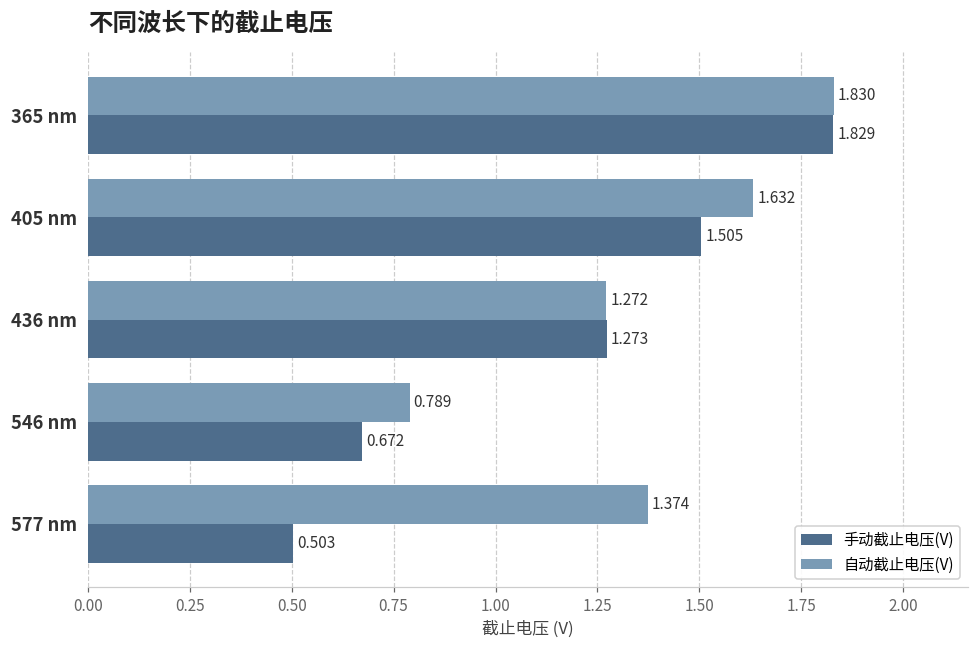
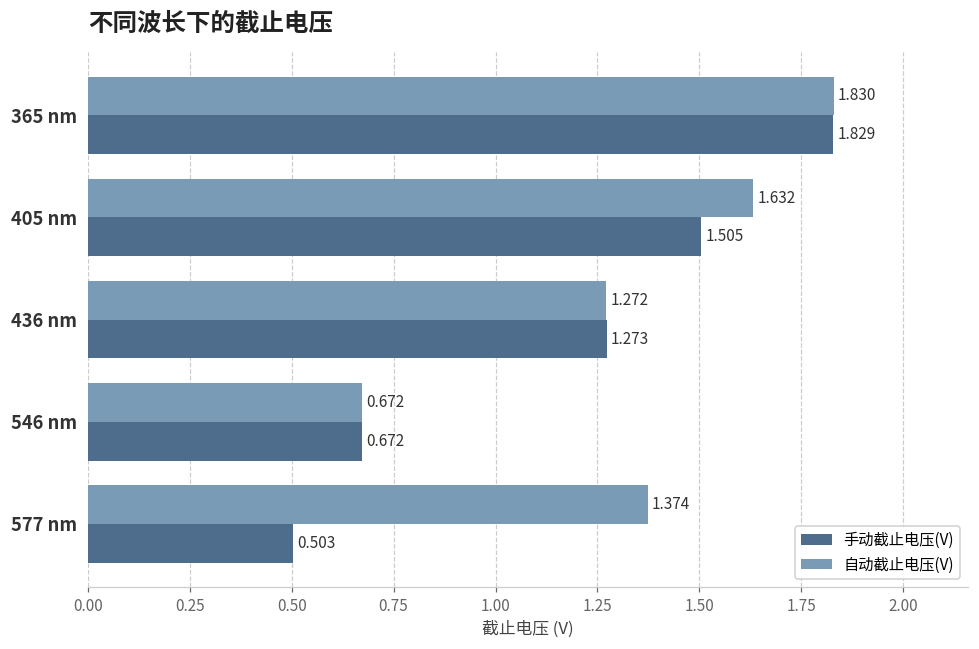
  {
    "手动截止电压(V)": {
      "365 nm": 1.829,
      "405 nm": 1.505,
      "436 nm": 1.273,
      "546 nm": 0.672,
      "577 nm": 0.503
    },
    "自动截止电压(V)": {
      "365 nm": 1.830,
      "405 nm": 1.632,
      "436 nm": 1.272,
-     "546 nm": 0.789,
+     "546 nm": 0.672,
      "577 nm": 1.374
    }
  }
